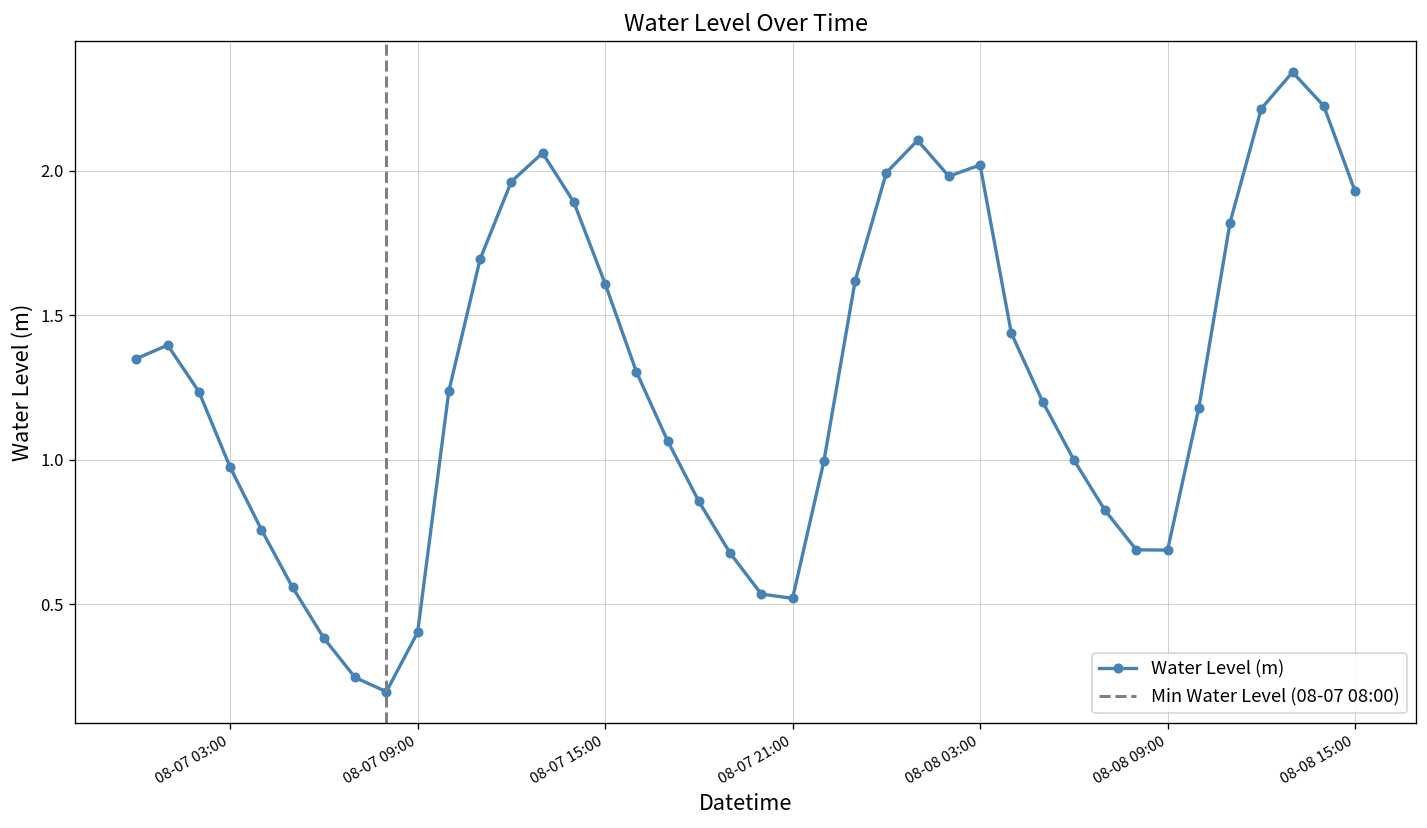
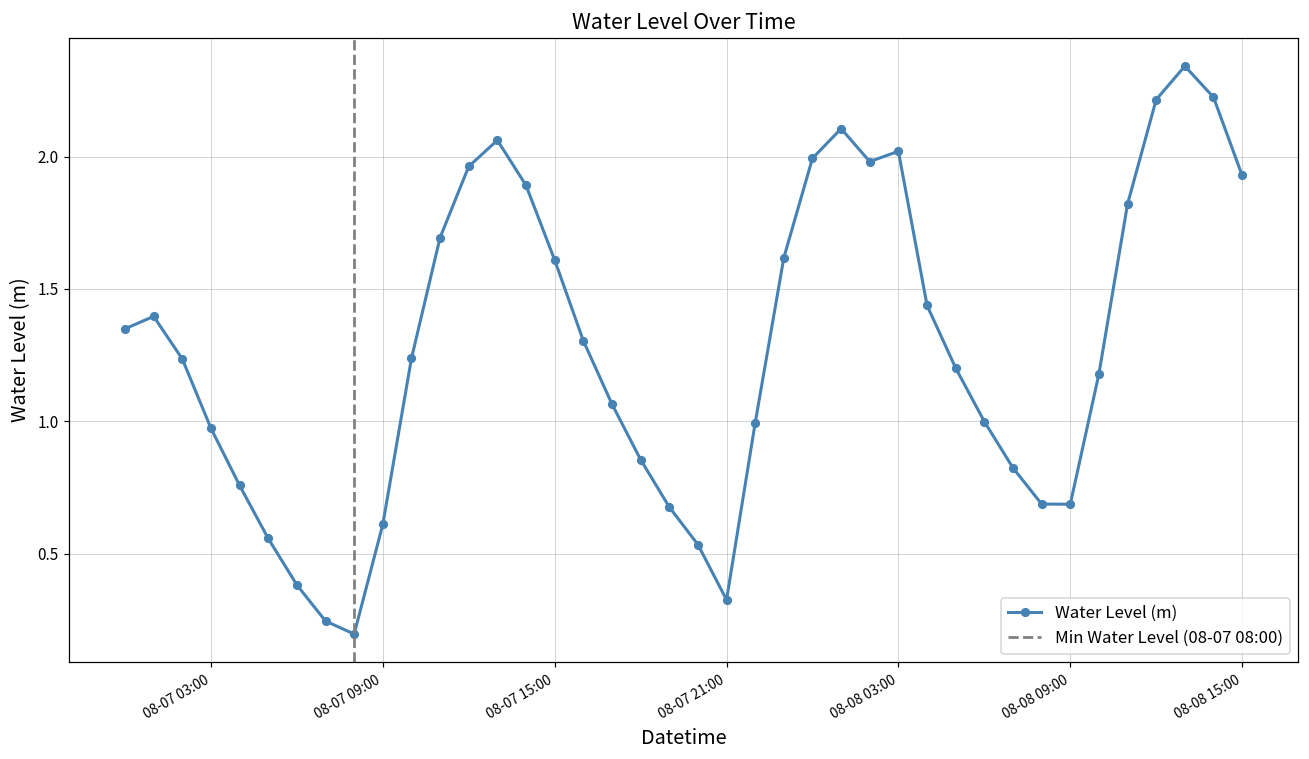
  {
    "08-07 03:00": 0.97,
-   "08-07 09:00": 0.40,
+   "08-07 09:00": 0.61,
    "08-07 15:00": 1.61,
-   "08-07 21:00": 0.52,
+   "08-07 21:00": 0.33,
    "08-08 03:00": 2.02,
    "08-08 09:00": 0.69,
    "08-08 15:00": 1.93
  }
